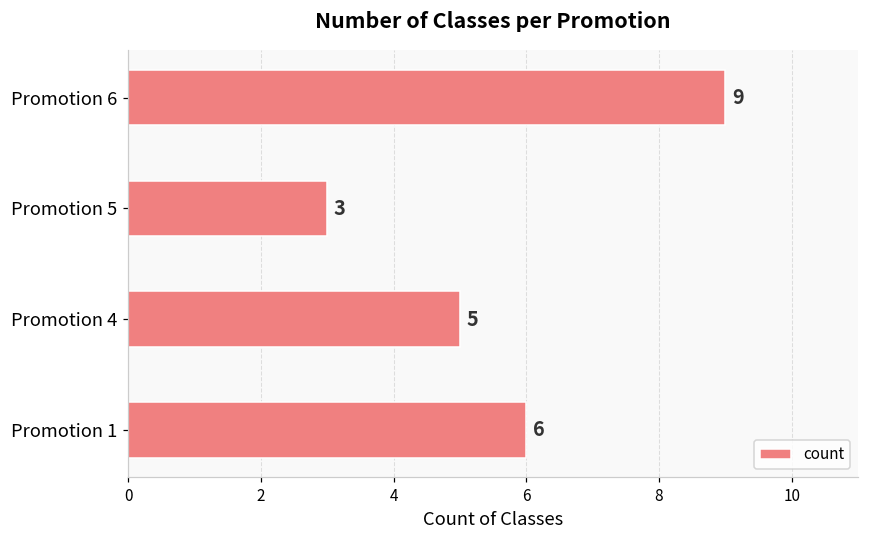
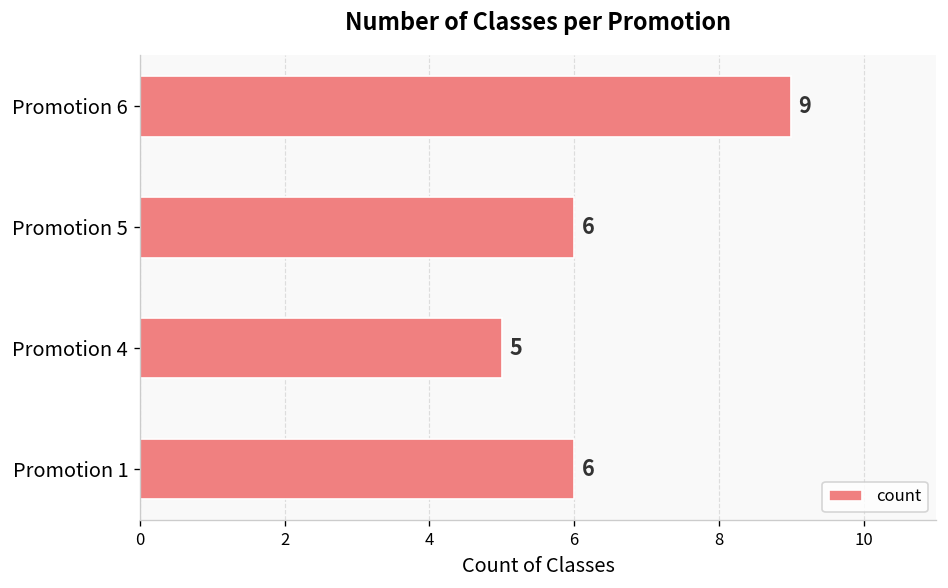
  {
    "Promotion 6": 9,
-   "Promotion 5": 3,
+   "Promotion 5": 6,
    "Promotion 4": 5,
    "Promotion 1": 6
  }
